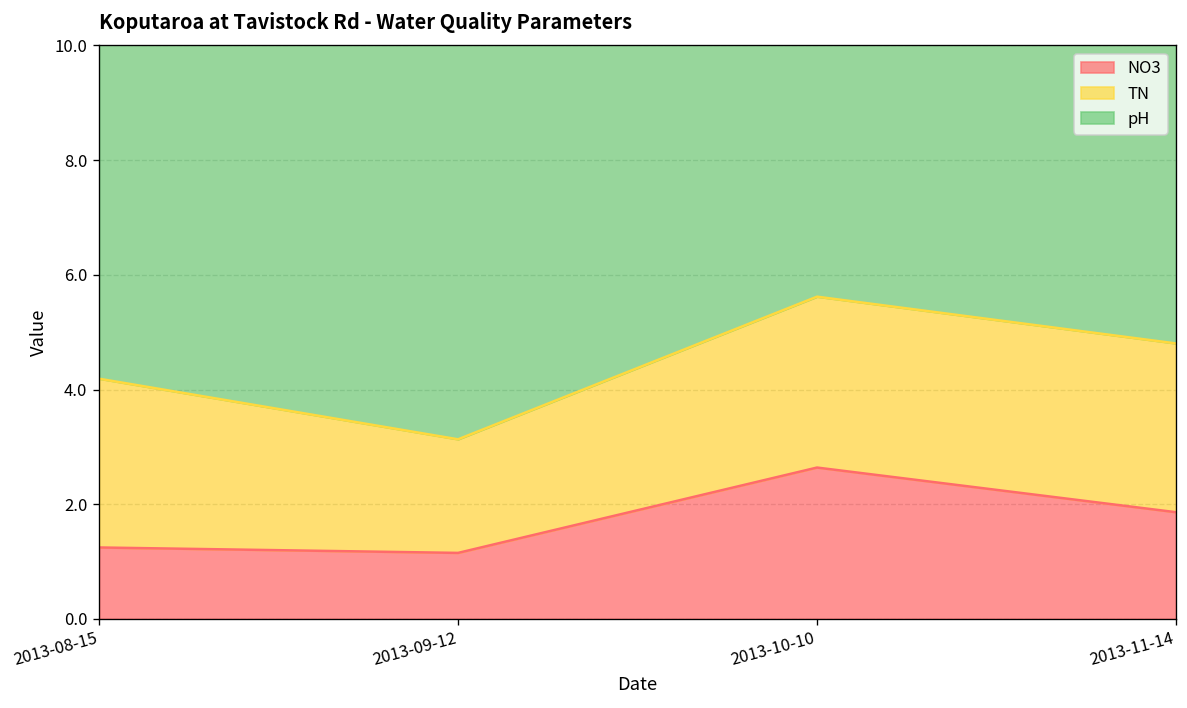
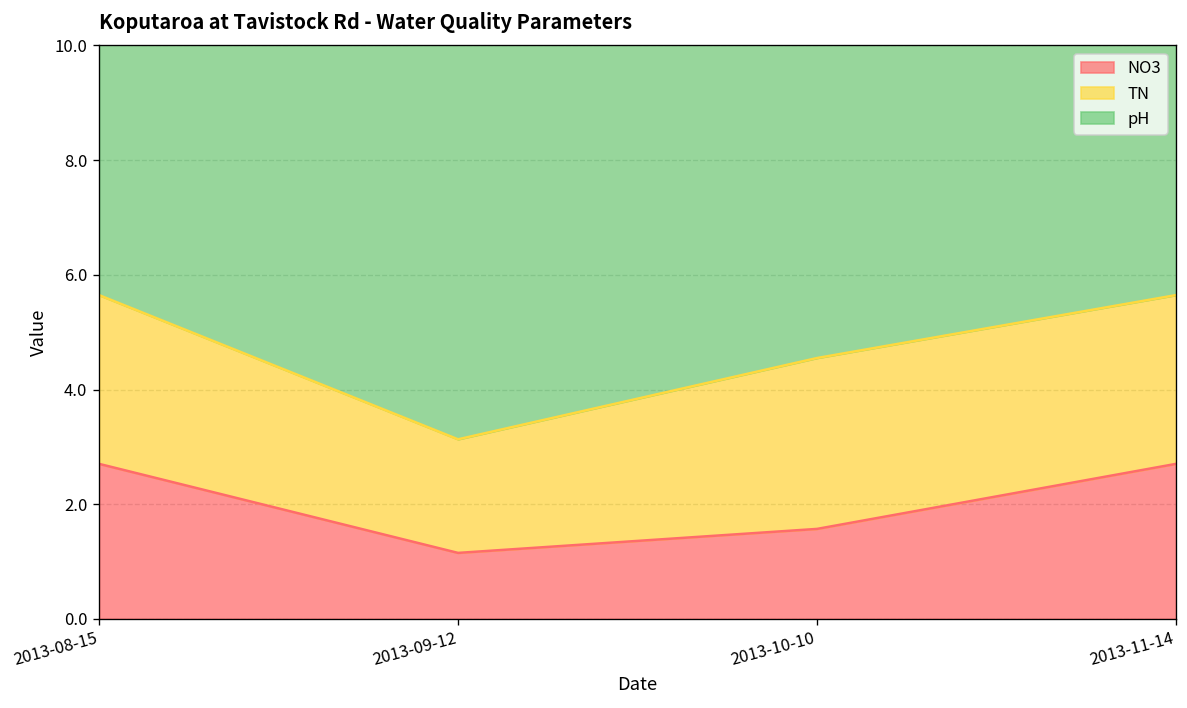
  {
    "NO3": {
-     "2013-08-15": 1.2,
+     "2013-08-15": 2.7,
      "2013-09-12": 1.2,
-     "2013-10-10": 2.6,
-     "2013-11-14": 1.9
+     "2013-10-10": 1.6,
+     "2013-11-14": 2.7
    },
    "TN": {
      "2013-08-15": 2.9,
      "2013-09-12": 2.0,
      "2013-10-10": 3.0,
      "2013-11-14": 2.9
    }
  }
